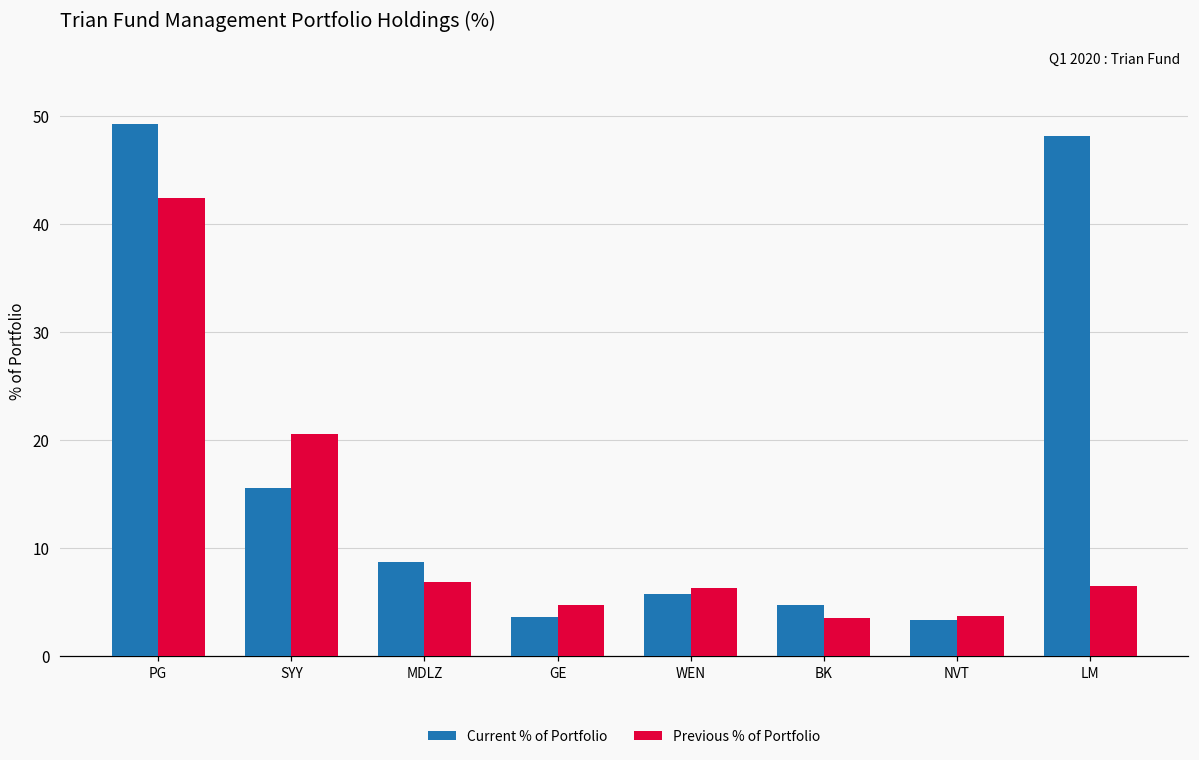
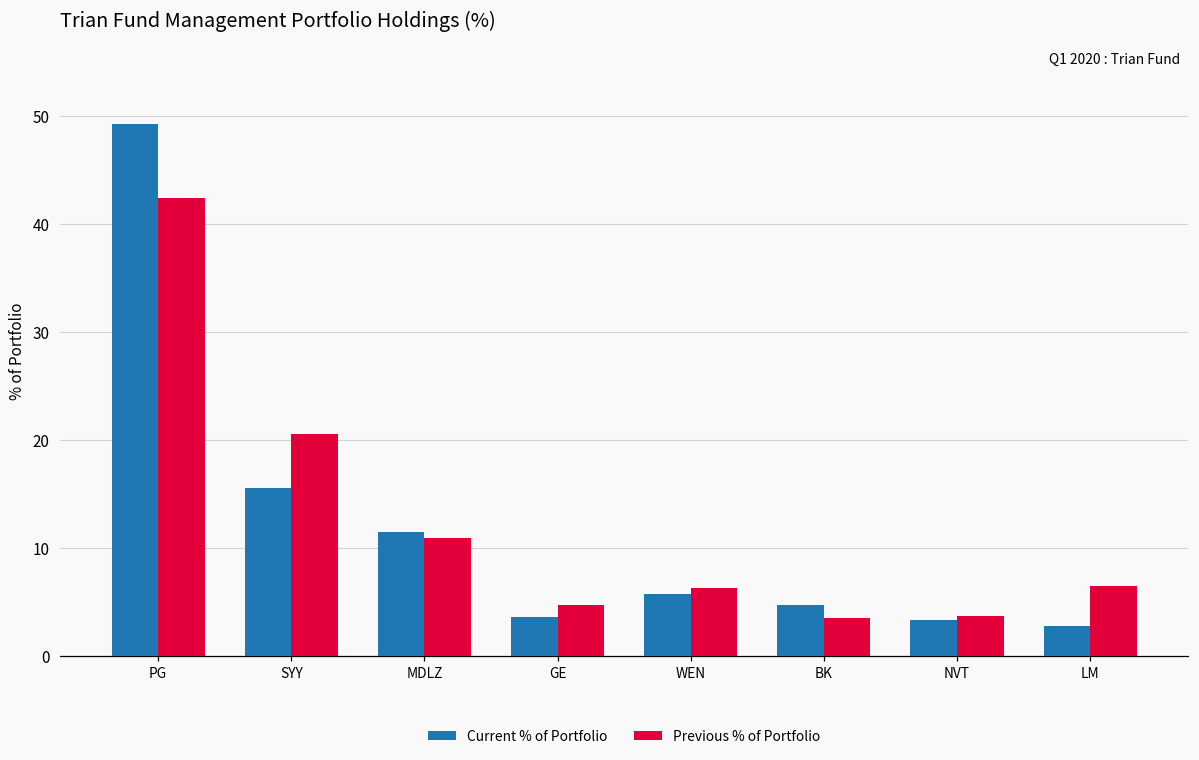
  {
    "Current % of Portfolio": {
      "PG": 49,
      "SYY": 16,
-     "MDLZ": 9,
+     "MDLZ": 11,
      "GE": 4,
      "WEN": 6,
      "BK": 5,
      "NVT": 3,
-     "LM": 48
+     "LM": 3
    },
    "Previous % of Portfolio": {
      "PG": 42,
      "SYY": 21,
-     "MDLZ": 7,
+     "MDLZ": 11,
      "GE": 5,
      "WEN": 6,
      "BK": 4,
      "NVT": 4,
      "LM": 6
    }
  }
